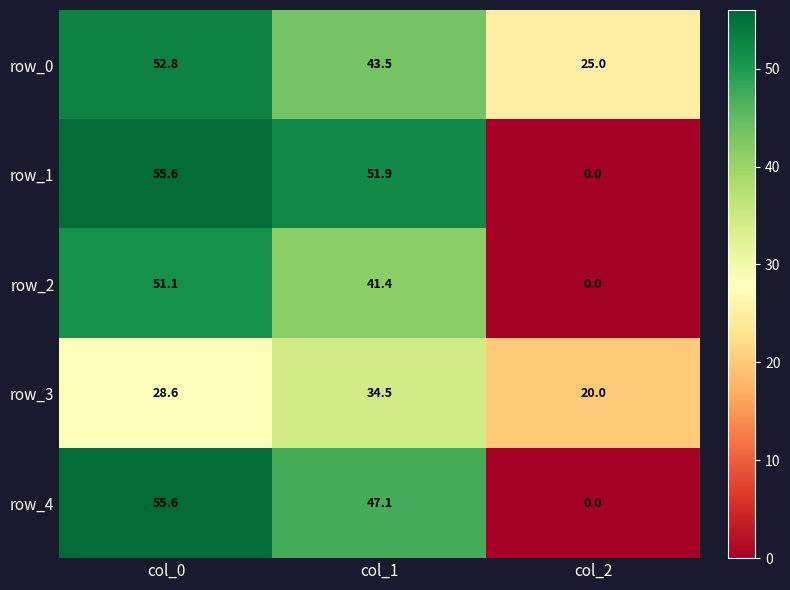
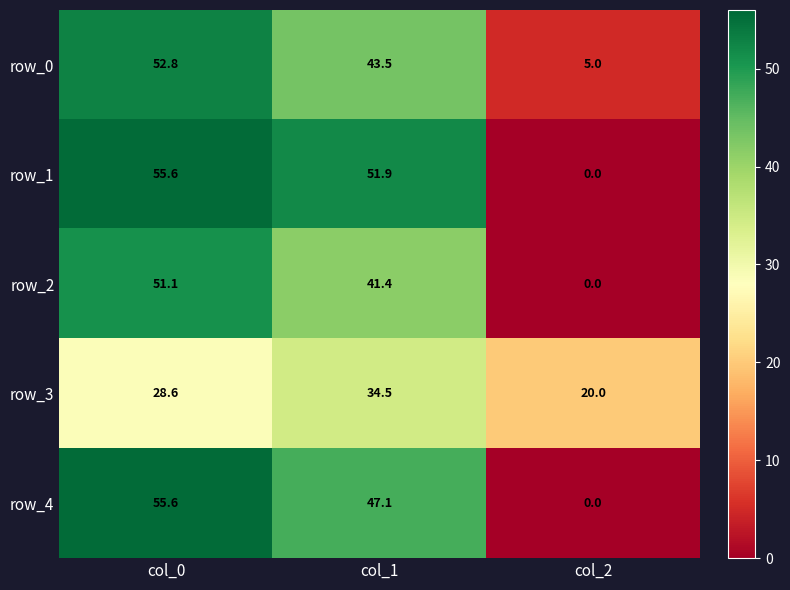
  {
    "row_0": {
      "col_0": 52.8,
      "col_1": 43.5,
-     "col_2": 25.0
+     "col_2": 5.0
    },
    "row_1": {
      "col_0": 55.6,
      "col_1": 51.9,
      "col_2": 0.0
    },
    "row_2": {
      "col_0": 51.1,
      "col_1": 41.4,
      "col_2": 0.0
    },
    "row_3": {
      "col_0": 28.6,
      "col_1": 34.5,
      "col_2": 20.0
    },
    "row_4": {
      "col_0": 55.6,
      "col_1": 47.1,
      "col_2": 0.0
    }
  }
